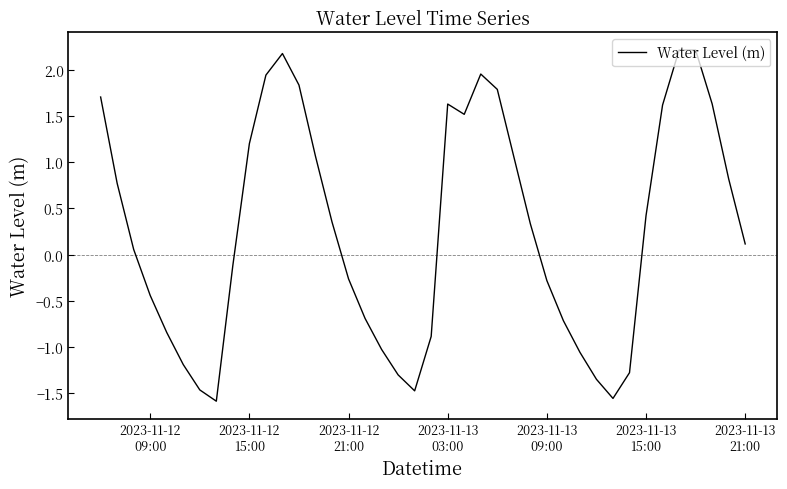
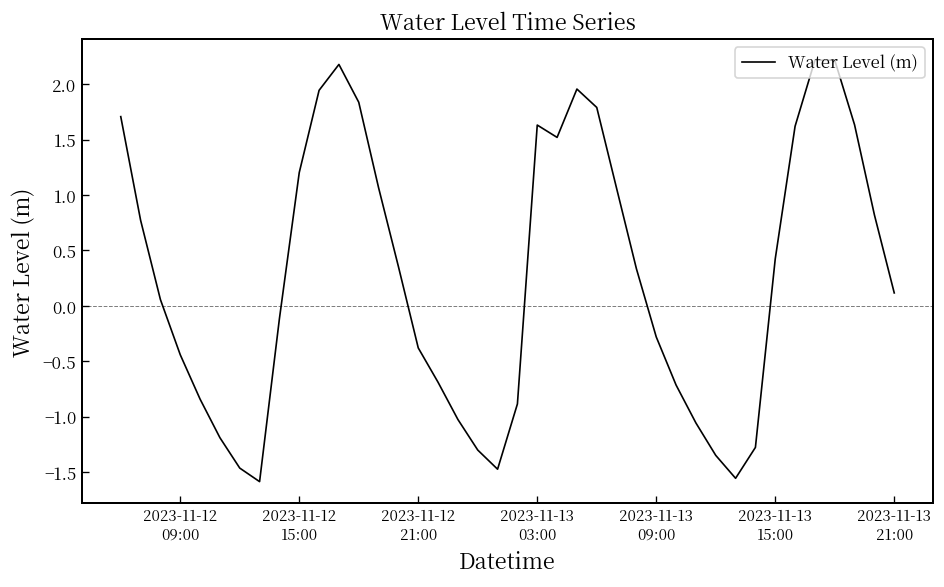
  {
    "2023-11-12 09:00": -0.4,
    "2023-11-12 15:00": 1.2,
-   "2023-11-12 21:00": -0.3,
+   "2023-11-12 21:00": -0.4,
    "2023-11-13 03:00": 1.6,
    "2023-11-13 09:00": -0.3,
    "2023-11-13 15:00": 0.4,
    "2023-11-13 21:00": 0.1
  }
